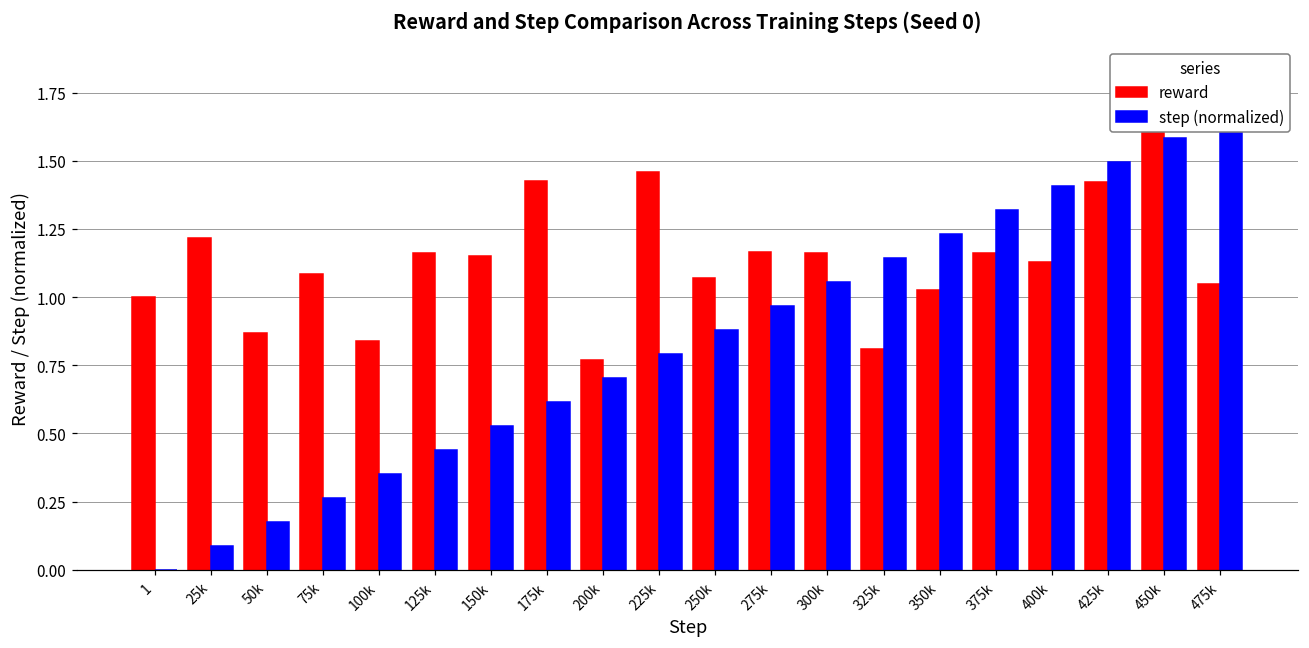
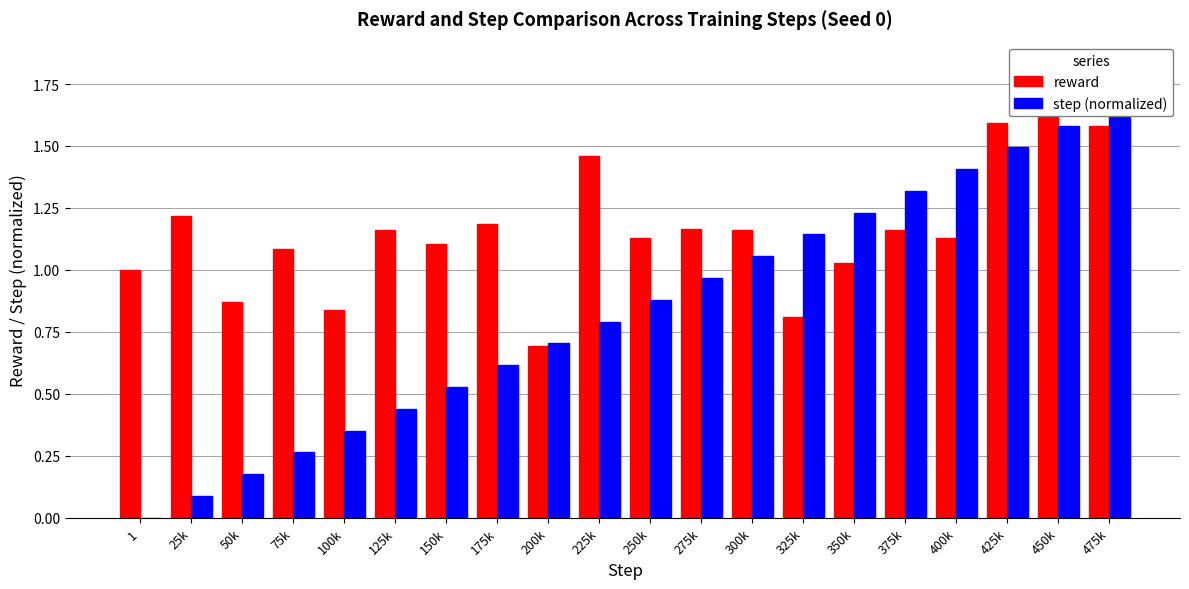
  {
    "reward": {
      "1": 1.00,
      "25k": 1.22,
      "50k": 0.87,
      "75k": 1.09,
      "100k": 0.84,
      "125k": 1.16,
-     "150k": 1.15,
-     "175k": 1.43,
-     "200k": 0.77,
+     "150k": 1.10,
+     "175k": 1.19,
+     "200k": 0.69,
      "225k": 1.46,
-     "250k": 1.07,
+     "250k": 1.13,
      "275k": 1.16,
      "300k": 1.16,
      "325k": 0.81,
      "350k": 1.03,
      "375k": 1.16,
      "400k": 1.13,
-     "425k": 1.42,
-     "475k": 1.05
+     "425k": 1.59,
+     "475k": 1.58
    },
    "step (normalized)": {
      "25k": 0.09,
      "50k": 0.18,
      "75k": 0.26,
      "100k": 0.35,
      "125k": 0.44,
      "150k": 0.53,
      "175k": 0.62,
      "200k": 0.70,
      "225k": 0.79,
      "250k": 0.88,
      "275k": 0.97,
      "300k": 1.06,
      "325k": 1.14,
      "350k": 1.23,
      "375k": 1.32,
      "400k": 1.41,
      "425k": 1.49,
      "450k": 1.58
    }
  }
